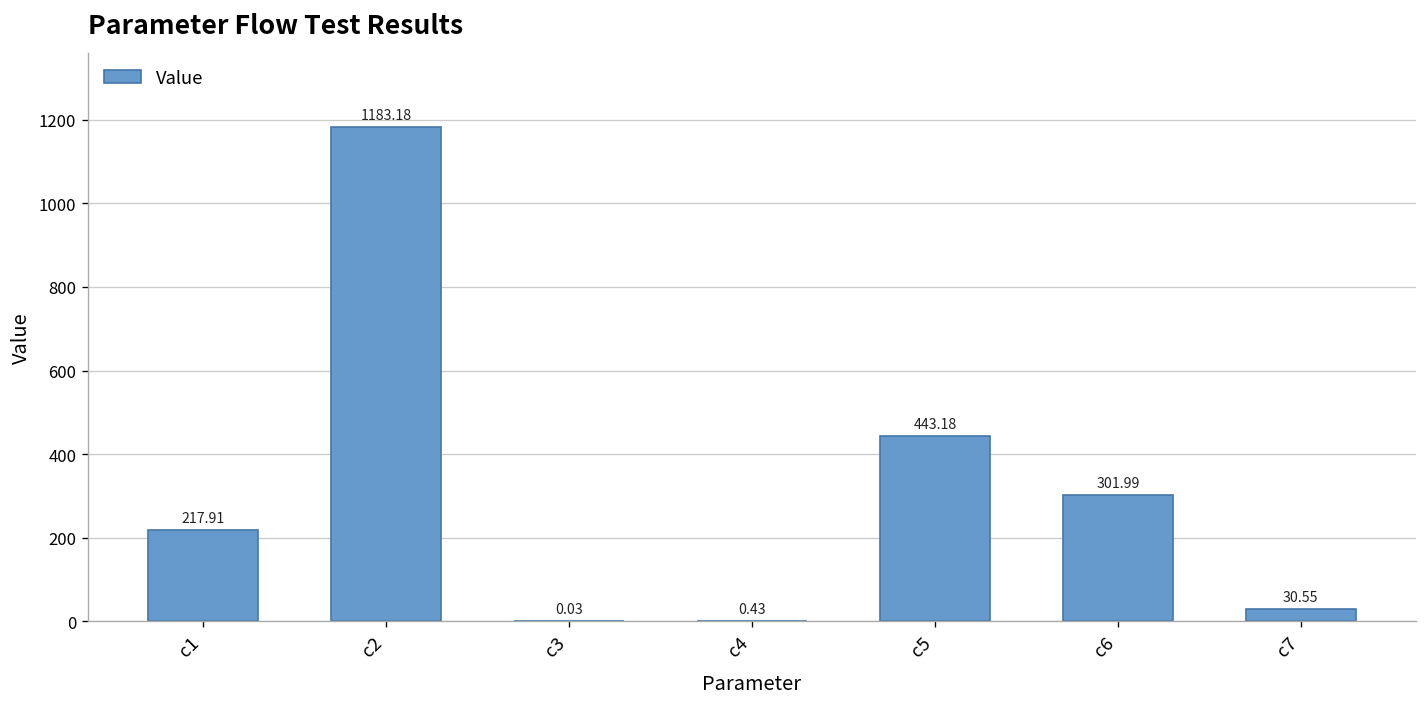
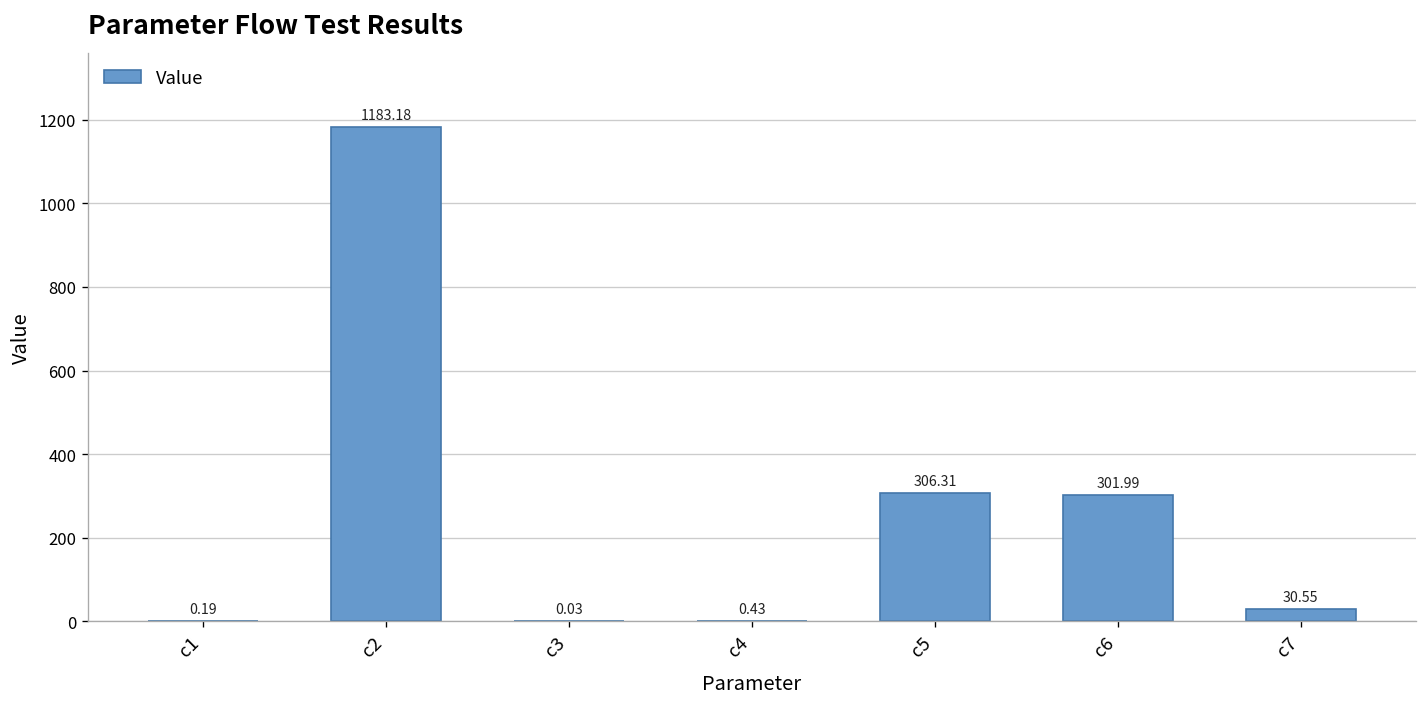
  {
-   "c1": 217.91,
+   "c1": 0.19,
    "c2": 1183.18,
    "c3": 0.03,
    "c4": 0.43,
-   "c5": 443.18,
+   "c5": 306.31,
    "c6": 301.99,
    "c7": 30.55
  }
